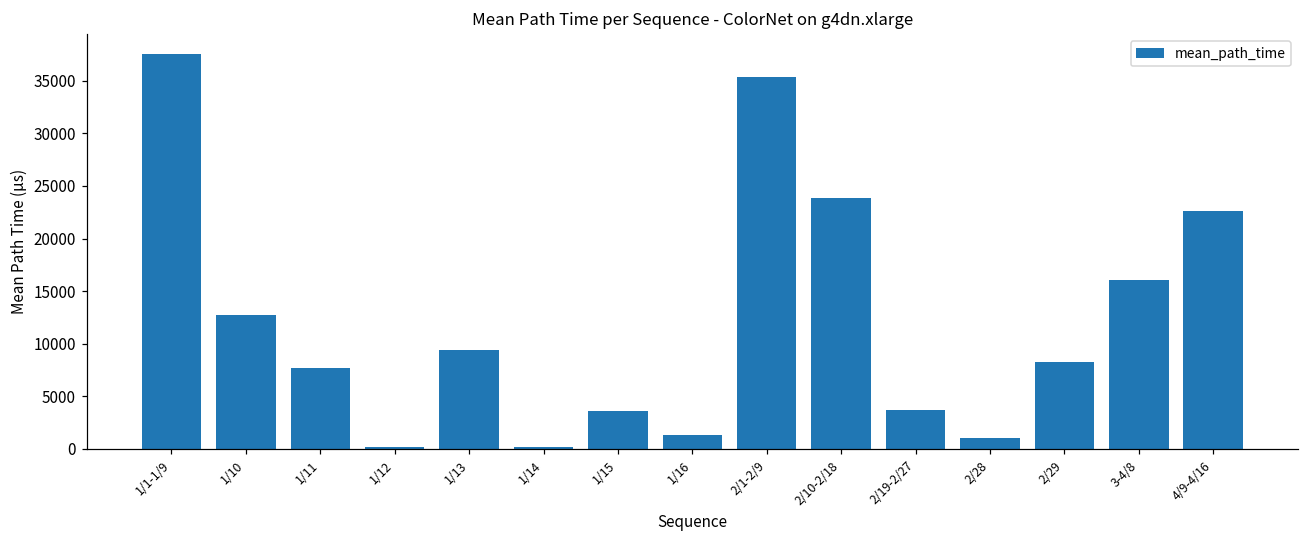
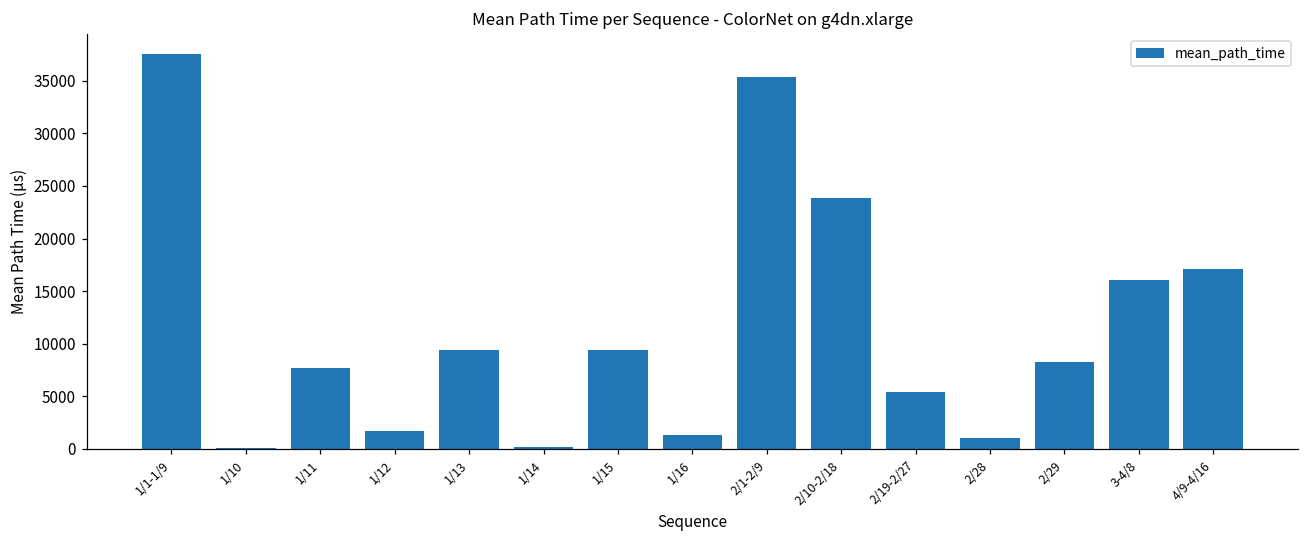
  {
    "1/1-1/9": 38000,
-   "1/10": 13000,
+   "1/10": 0,
    "1/11": 8000,
-   "1/12": 0,
+   "1/12": 2000,
    "1/13": 9000,
-   "1/15": 4000,
+   "1/15": 9000,
    "1/16": 1000,
    "2/1-2/9": 35000,
    "2/10-2/18": 24000,
-   "2/19-2/27": 4000,
+   "2/19-2/27": 5000,
    "2/28": 1000,
    "2/29": 8000,
    "3-4/8": 16000,
-   "4/9-4/16": 23000
+   "4/9-4/16": 17000
  }
